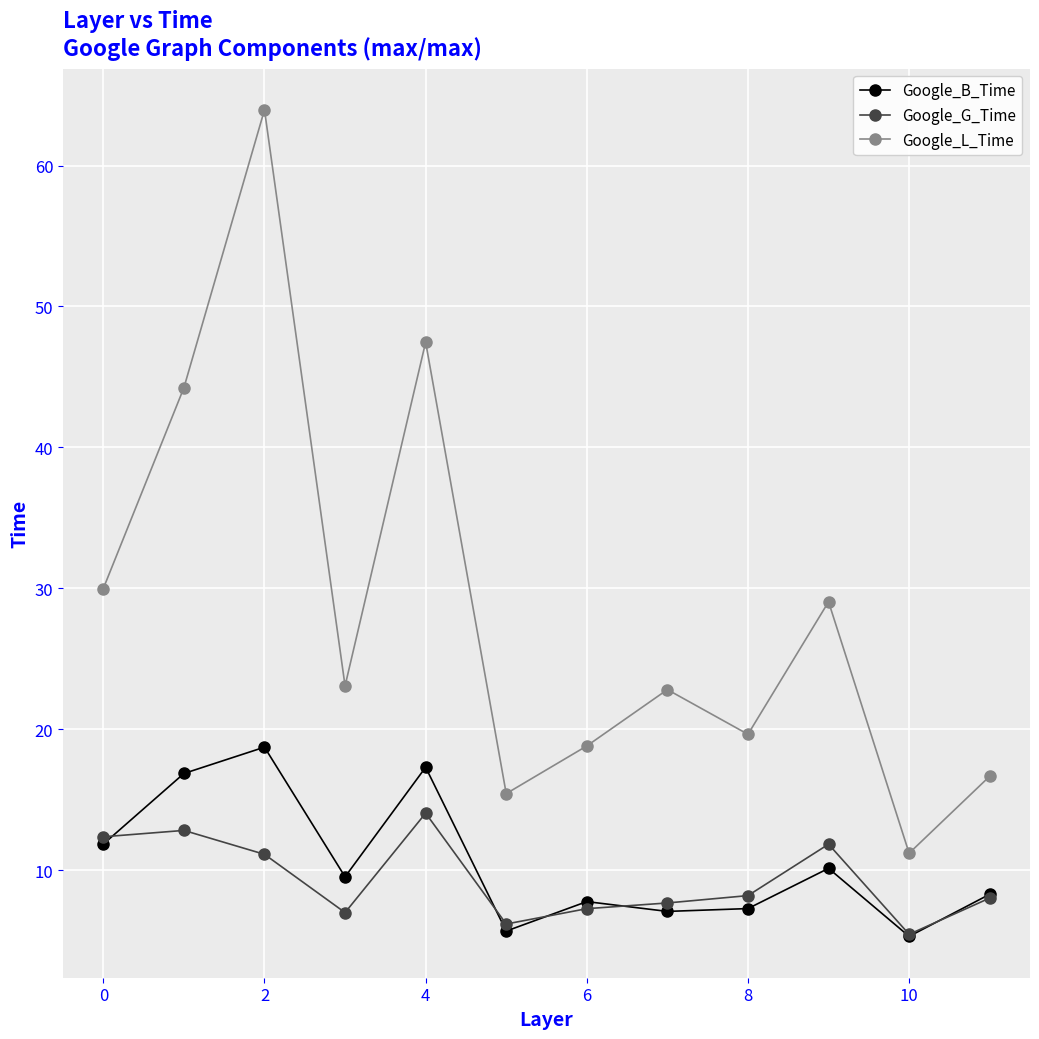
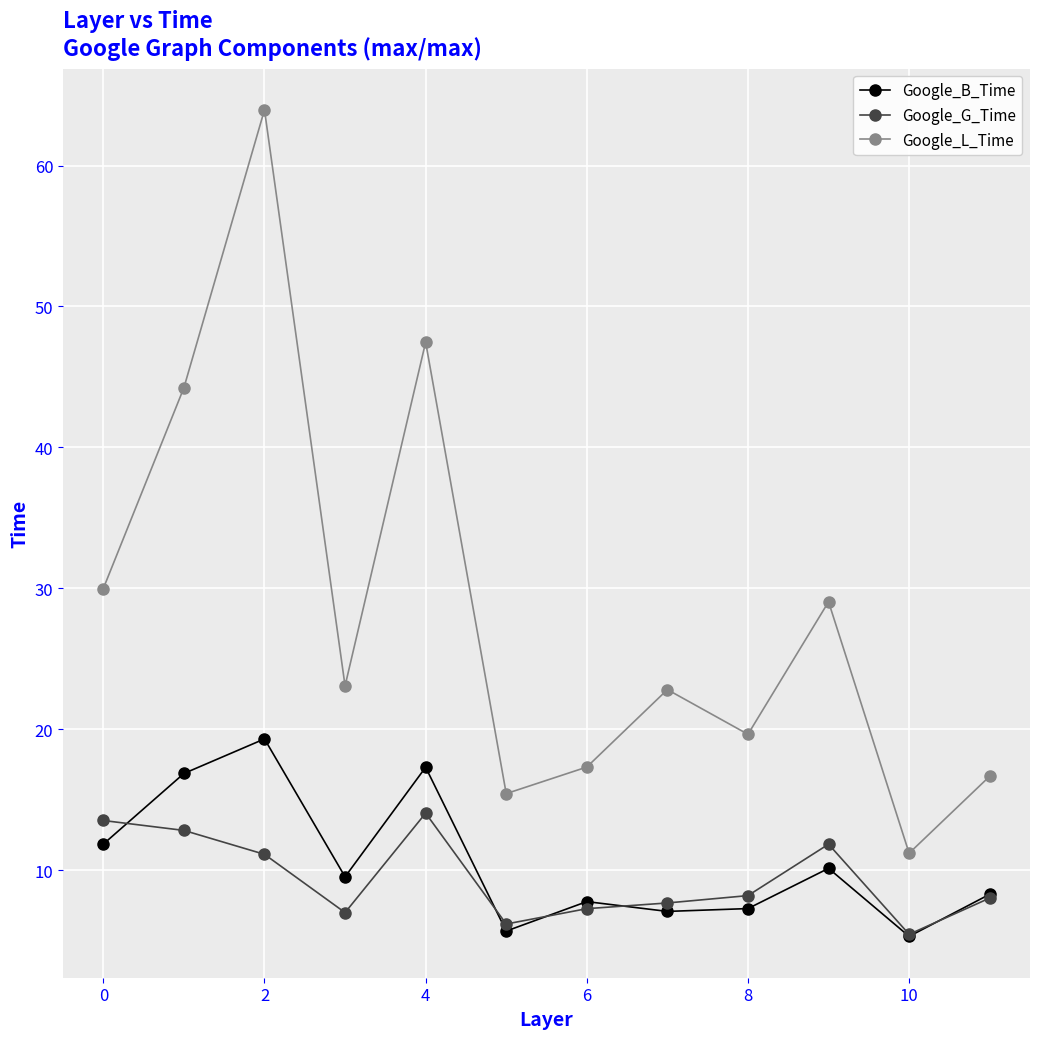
  {
    "Google_B_Time": {
      "0": 11.8,
-     "2": 18.7,
+     "2": 19.3,
      "4": 17.3,
      "6": 7.8,
      "8": 7.3
    },
    "Google_G_Time": {
-     "0": 12.4,
+     "0": 13.5,
      "2": 11.1,
      "4": 14.0,
      "6": 7.3,
      "8": 8.2
    },
    "Google_L_Time": {
      "0": 30.0,
      "2": 63.9,
      "4": 47.5,
-     "6": 18.8,
+     "6": 17.3,
      "8": 19.6,
      "10": 11.2
    }
  }
